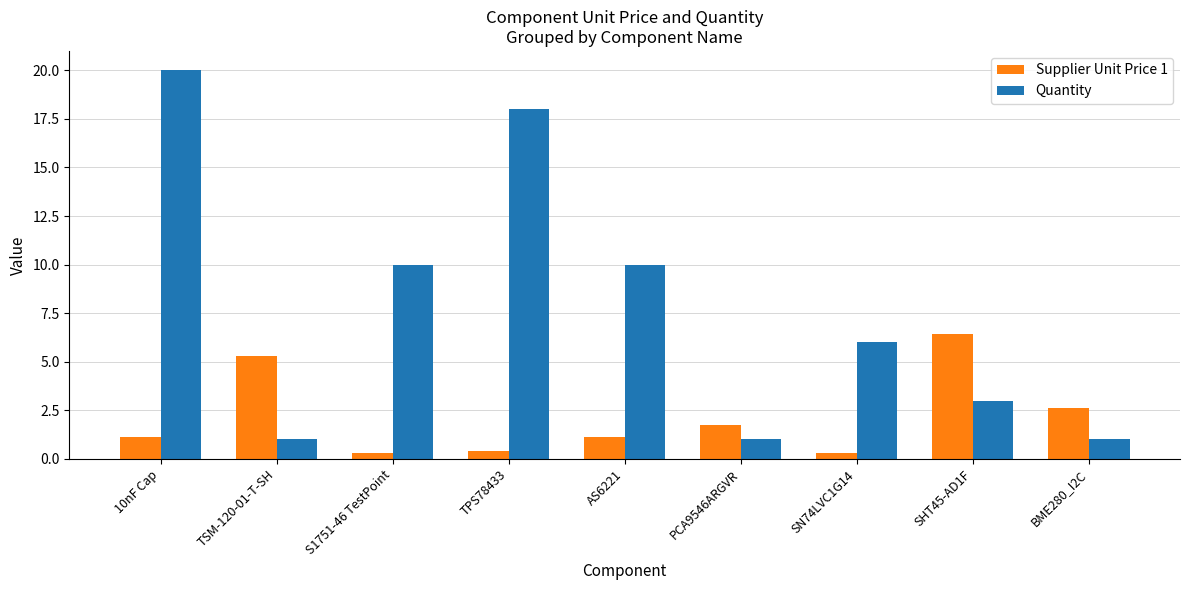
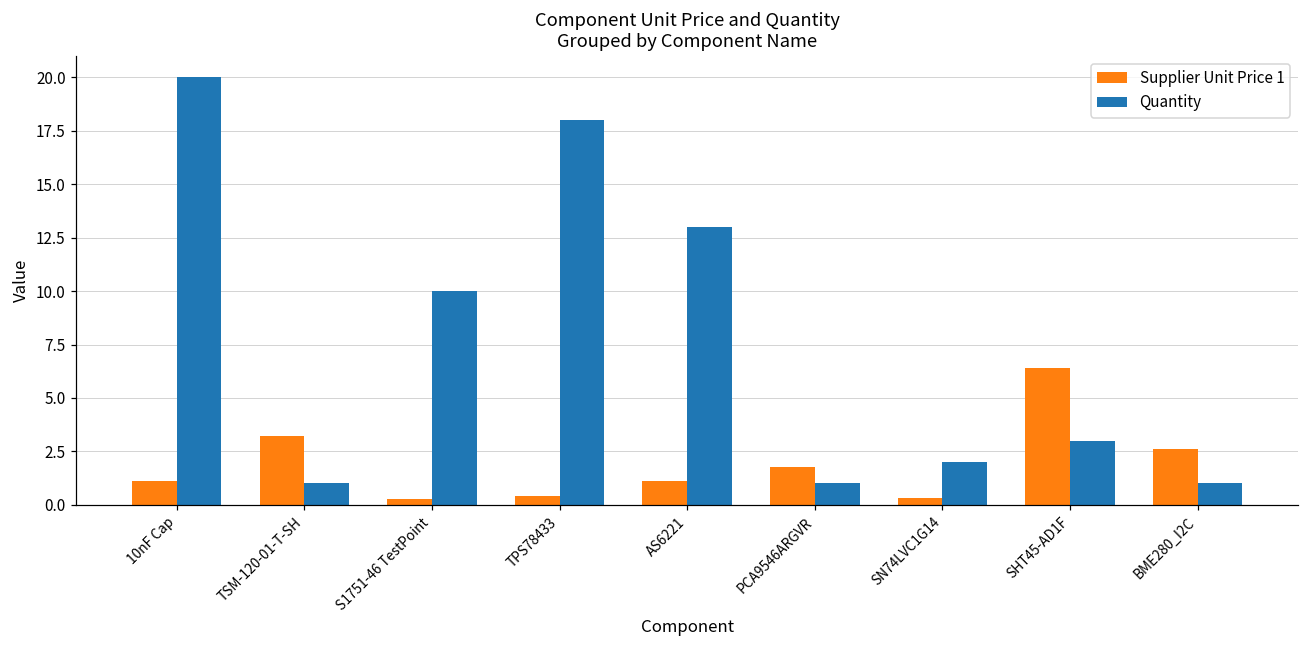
  {
    "Supplier Unit Price 1": {
      "10nF Cap": 1.1,
-     "TSM-120-01-T-SH": 5.3,
+     "TSM-120-01-T-SH": 3.2,
      "S1751-46 TestPoint": 0.3,
      "TPS78433": 0.4,
      "AS6221": 1.1,
      "PCA9546ARGVR": 1.8,
      "SN74LVC1G14": 0.3,
      "SHT45-AD1F": 6.4,
      "BME280_I2C": 2.6
    },
    "Quantity": {
      "10nF Cap": 20,
      "TSM-120-01-T-SH": 1,
      "S1751-46 TestPoint": 10,
      "TPS78433": 18,
-     "AS6221": 10,
+     "AS6221": 13,
      "PCA9546ARGVR": 1,
-     "SN74LVC1G14": 6,
+     "SN74LVC1G14": 2,
      "SHT45-AD1F": 3,
      "BME280_I2C": 1
    }
  }
